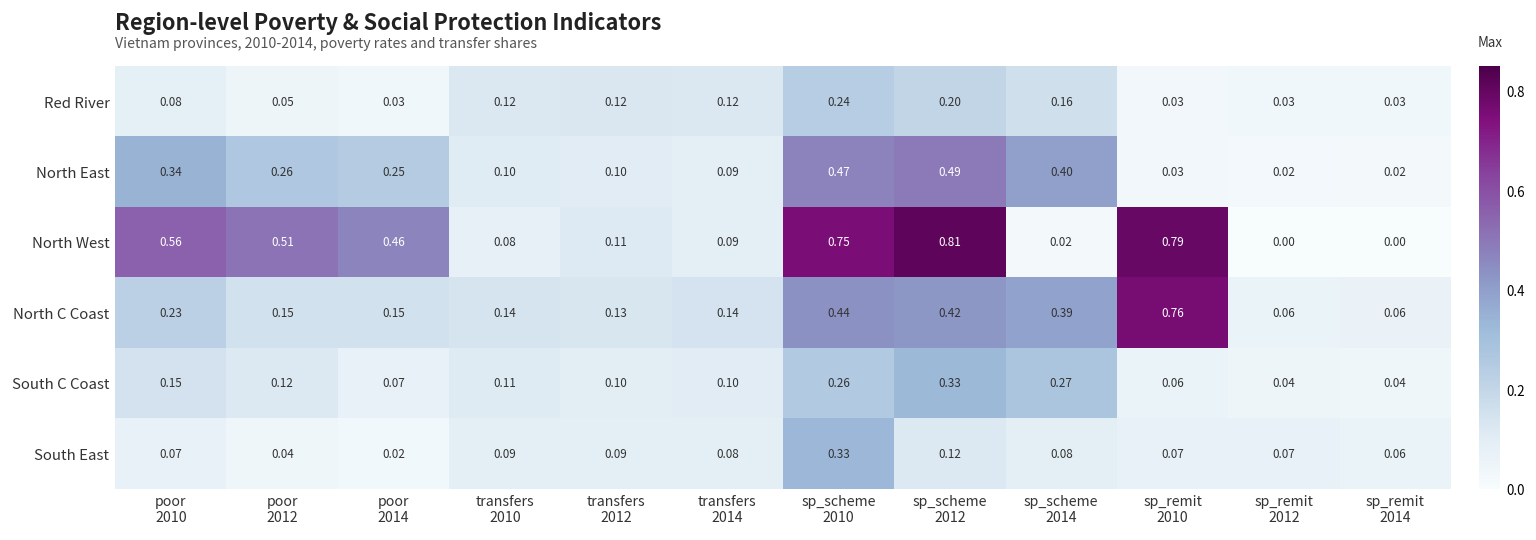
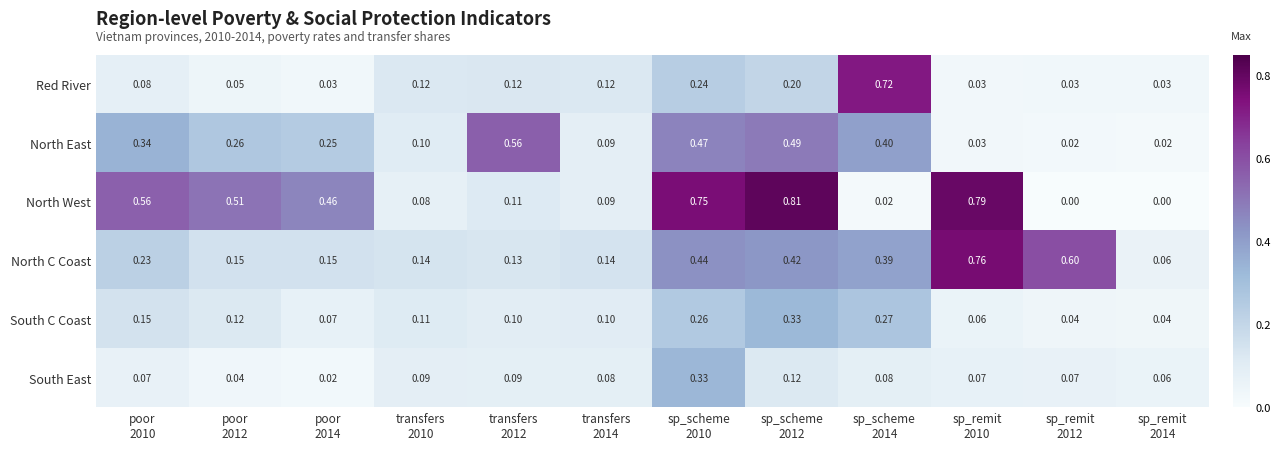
  {
    "Red River": {
      "poor 2010": 0.08,
      "poor 2012": 0.05,
      "poor 2014": 0.03,
      "transfers 2010": 0.12,
      "transfers 2012": 0.12,
      "transfers 2014": 0.12,
      "sp_scheme 2010": 0.24,
      "sp_scheme 2012": 0.20,
-     "sp_scheme 2014": 0.16,
+     "sp_scheme 2014": 0.72,
      "sp_remit 2010": 0.03,
      "sp_remit 2012": 0.03,
      "sp_remit 2014": 0.03
    },
    "North East": {
      "poor 2010": 0.34,
      "poor 2012": 0.26,
      "poor 2014": 0.25,
      "transfers 2010": 0.10,
-     "transfers 2012": 0.10,
+     "transfers 2012": 0.56,
      "transfers 2014": 0.09,
      "sp_scheme 2010": 0.47,
      "sp_scheme 2012": 0.49,
      "sp_scheme 2014": 0.40,
      "sp_remit 2010": 0.03,
      "sp_remit 2012": 0.02,
      "sp_remit 2014": 0.02
    },
    "North West": {
      "poor 2010": 0.56,
      "poor 2012": 0.51,
      "poor 2014": 0.46,
      "transfers 2010": 0.08,
      "transfers 2012": 0.11,
      "transfers 2014": 0.09,
      "sp_scheme 2010": 0.75,
      "sp_scheme 2012": 0.81,
      "sp_scheme 2014": 0.02,
      "sp_remit 2010": 0.79,
      "sp_remit 2012": 0.00,
      "sp_remit 2014": 0.00
    },
    "North C Coast": {
      "poor 2010": 0.23,
      "poor 2012": 0.15,
      "poor 2014": 0.15,
      "transfers 2010": 0.14,
      "transfers 2012": 0.13,
      "transfers 2014": 0.14,
      "sp_scheme 2010": 0.44,
      "sp_scheme 2012": 0.42,
      "sp_scheme 2014": 0.39,
      "sp_remit 2010": 0.76,
-     "sp_remit 2012": 0.06,
+     "sp_remit 2012": 0.60,
      "sp_remit 2014": 0.06
    },
    "South C Coast": {
      "poor 2010": 0.15,
      "poor 2012": 0.12,
      "poor 2014": 0.07,
      "transfers 2010": 0.11,
      "transfers 2012": 0.10,
      "transfers 2014": 0.10,
      "sp_scheme 2010": 0.26,
      "sp_scheme 2012": 0.33,
      "sp_scheme 2014": 0.27,
      "sp_remit 2010": 0.06,
      "sp_remit 2012": 0.04,
      "sp_remit 2014": 0.04
    },
    "South East": {
      "poor 2010": 0.07,
      "poor 2012": 0.04,
      "poor 2014": 0.02,
      "transfers 2010": 0.09,
      "transfers 2012": 0.09,
      "transfers 2014": 0.08,
      "sp_scheme 2010": 0.33,
      "sp_scheme 2012": 0.12,
      "sp_scheme 2014": 0.08,
      "sp_remit 2010": 0.07,
      "sp_remit 2012": 0.07,
      "sp_remit 2014": 0.06
    }
  }
